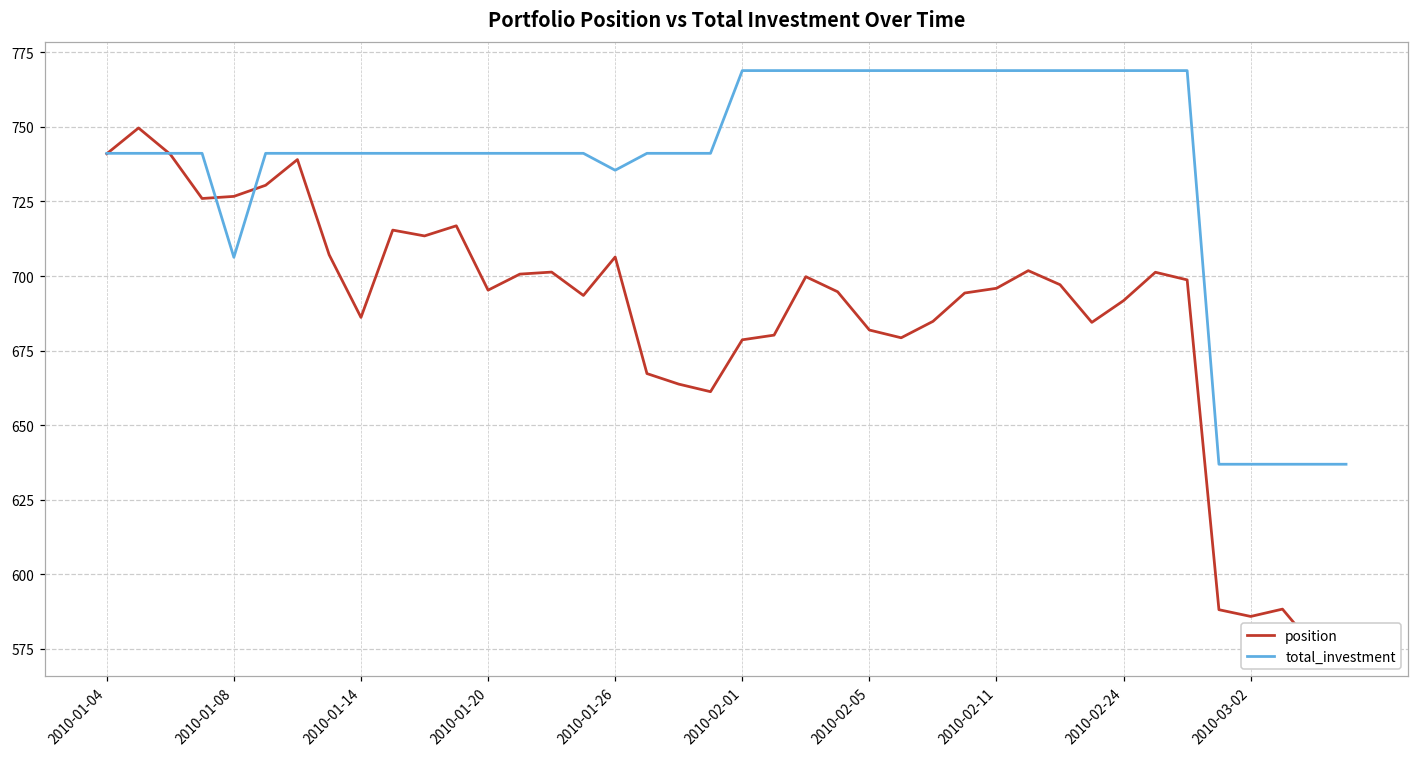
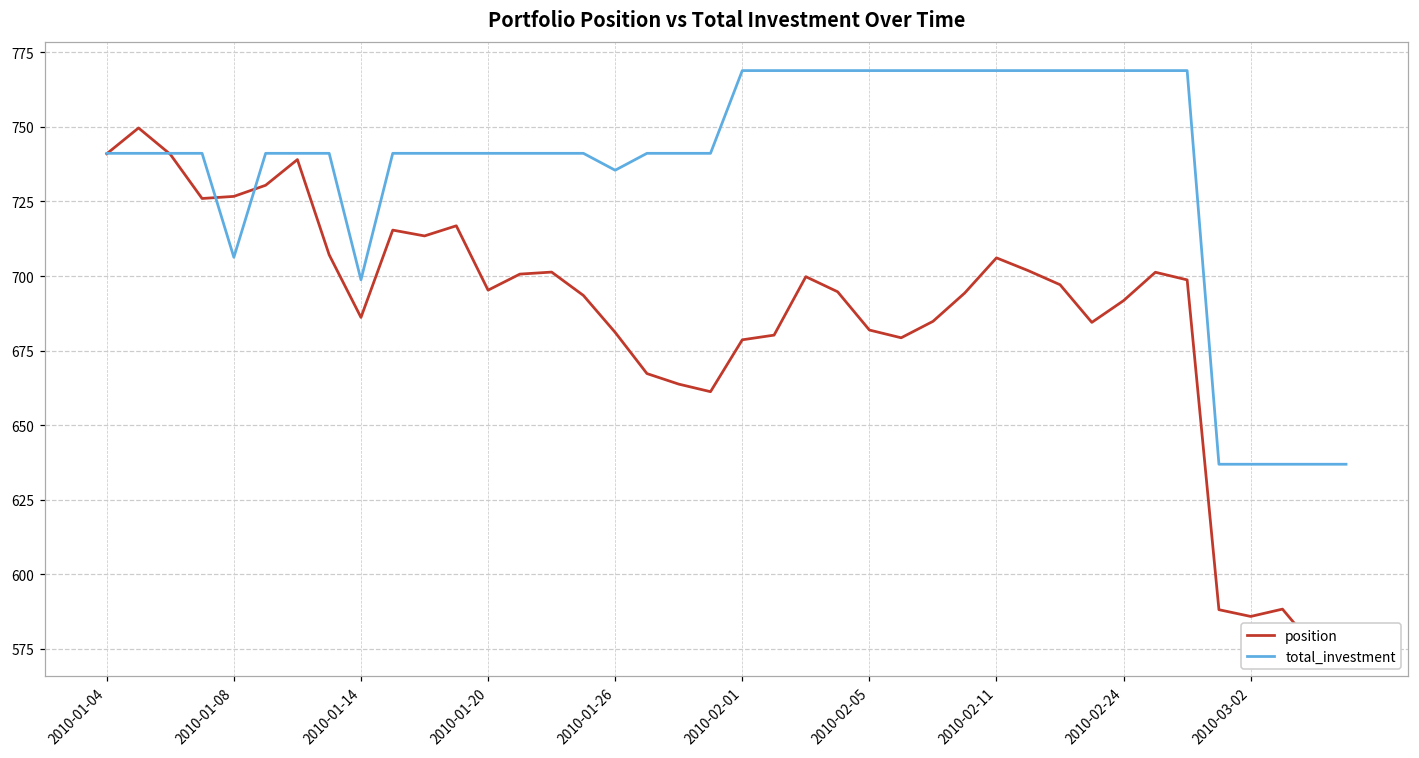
  {
    "position": {
      "2010-01-08": 727,
      "2010-01-14": 686,
      "2010-01-20": 695,
-     "2010-01-26": 706,
+     "2010-01-26": 681,
      "2010-02-01": 679,
      "2010-02-05": 682,
-     "2010-02-11": 696,
+     "2010-02-11": 706,
      "2010-02-24": 692,
      "2010-03-02": 586
    },
    "total_investment": {
      "2010-01-08": 706,
-     "2010-01-14": 741,
+     "2010-01-14": 699,
      "2010-01-20": 741,
      "2010-01-26": 735,
      "2010-02-01": 769,
      "2010-02-05": 769,
      "2010-02-11": 769,
      "2010-02-24": 769,
      "2010-03-02": 637
    }
  }
